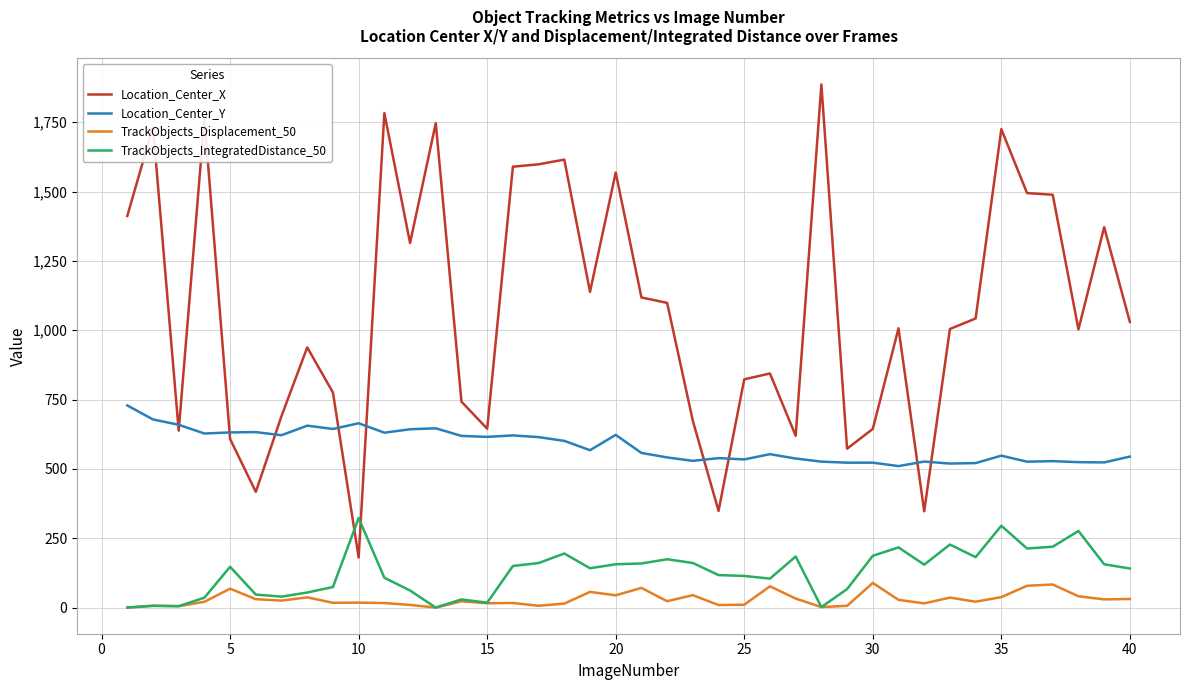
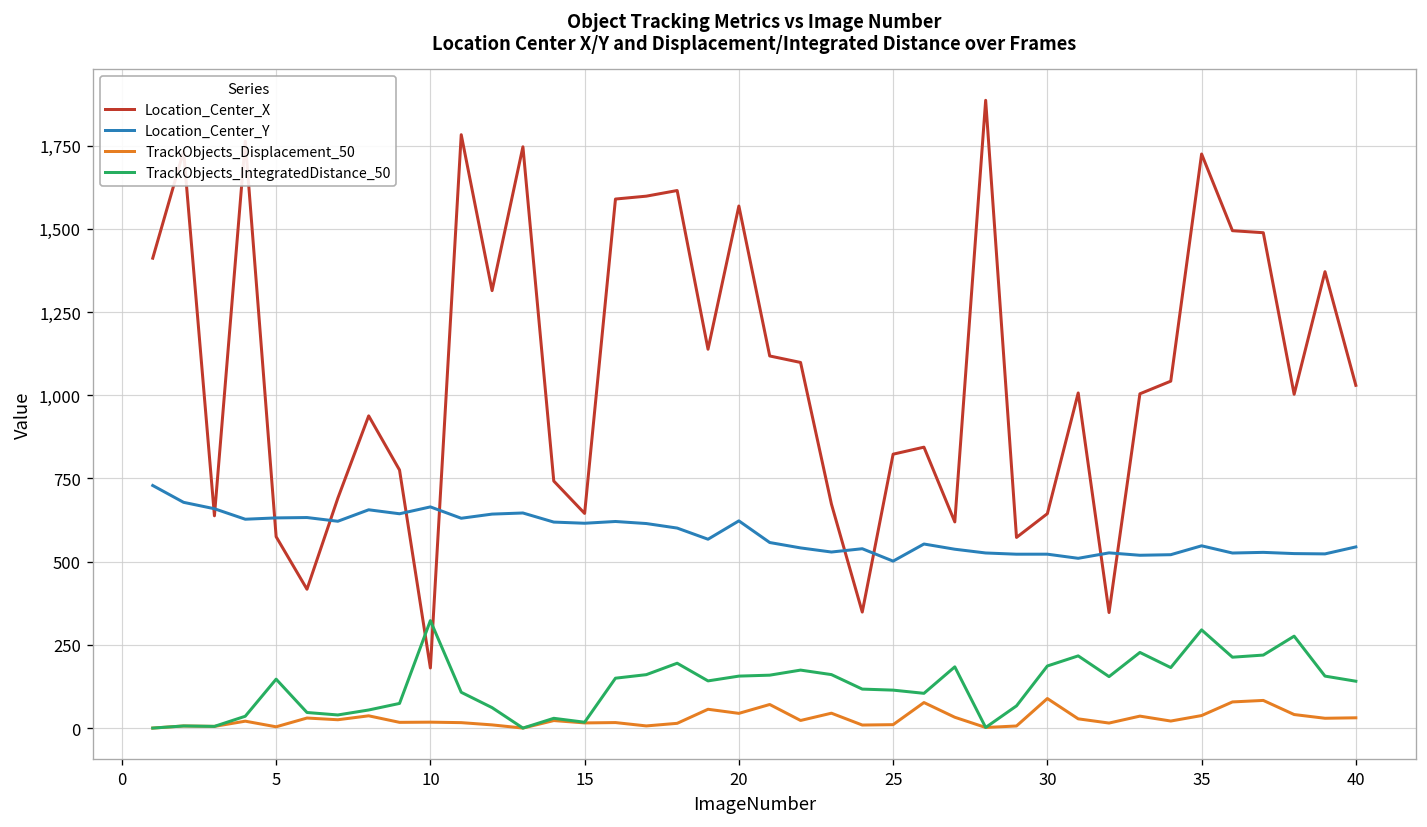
  {
    "Location_Center_X": {
-     "5": "610",
+     "5": "580",
      "10": "180",
      "15": "650",
      "20": "1,570",
      "25": "820",
      "30": "640",
      "35": "1,730",
      "40": "1,030"
    },
    "Location_Center_Y": {
      "5": "630",
      "10": "660",
      "15": "620",
      "20": "620",
-     "25": "530",
+     "25": "500",
      "30": "520",
      "35": "550",
      "40": "540"
    },
    "TrackObjects_Displacement_50": {
-     "5": "70",
+     "5": "0",
      "10": "20",
      "20": "40",
      "25": "10",
      "30": "90",
      "35": "40",
      "40": "30"
    },
    "TrackObjects_IntegratedDistance_50": {
      "5": "150",
      "10": "320",
      "20": "160",
      "25": "110",
      "30": "190",
      "35": "300",
      "40": "140"
    }
  }
